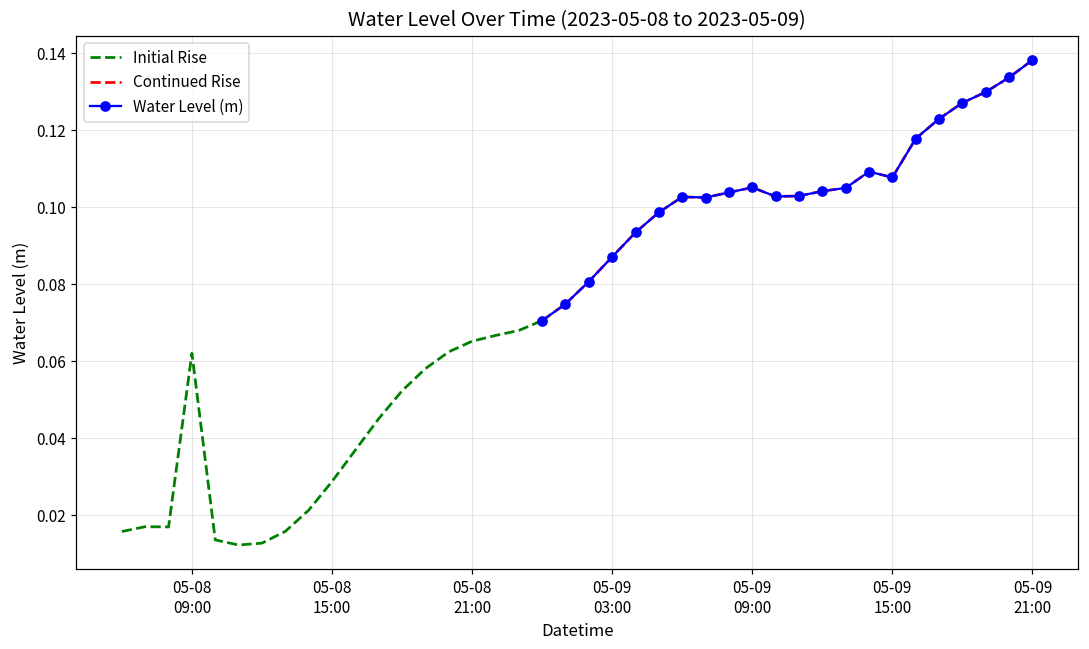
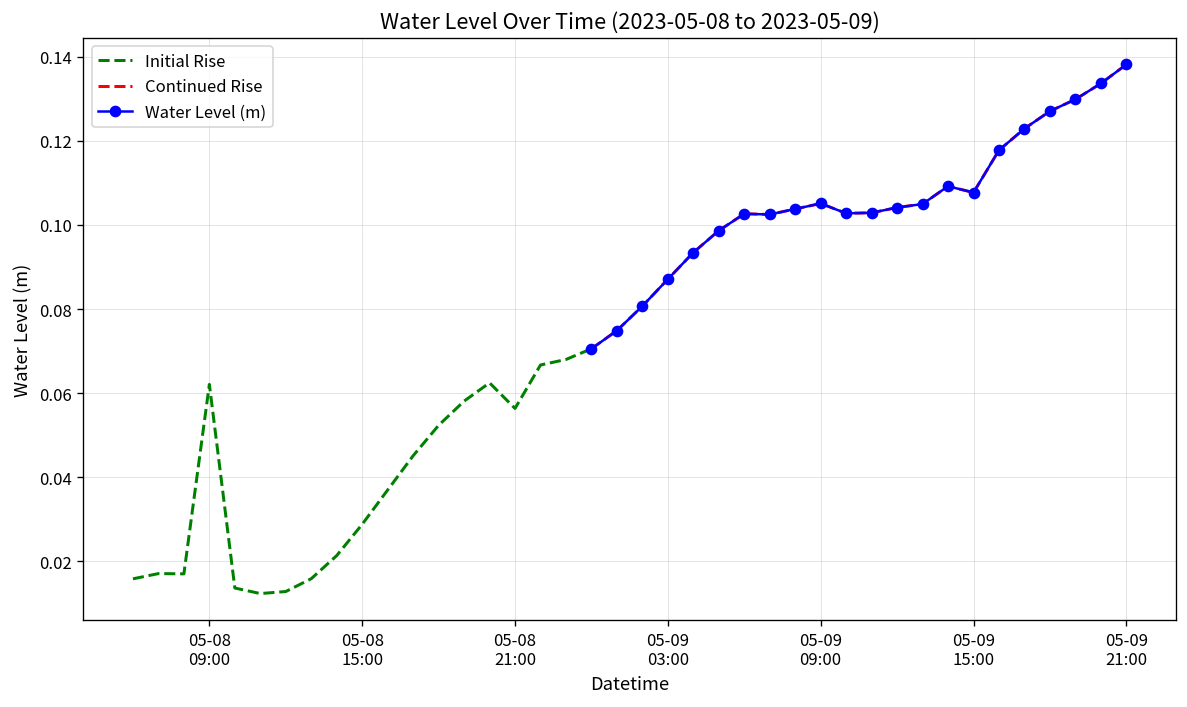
  {
    "Initial Rise": {
      "05-08 09:00": 0.062,
      "05-08 15:00": 0.029,
-     "05-08 21:00": 0.065
+     "05-08 21:00": 0.056
    },
    "Water Level (m)": {
      "05-09 03:00": 0.087,
      "05-09 09:00": 0.105,
      "05-09 15:00": 0.108,
      "05-09 21:00": 0.138
    }
  }
